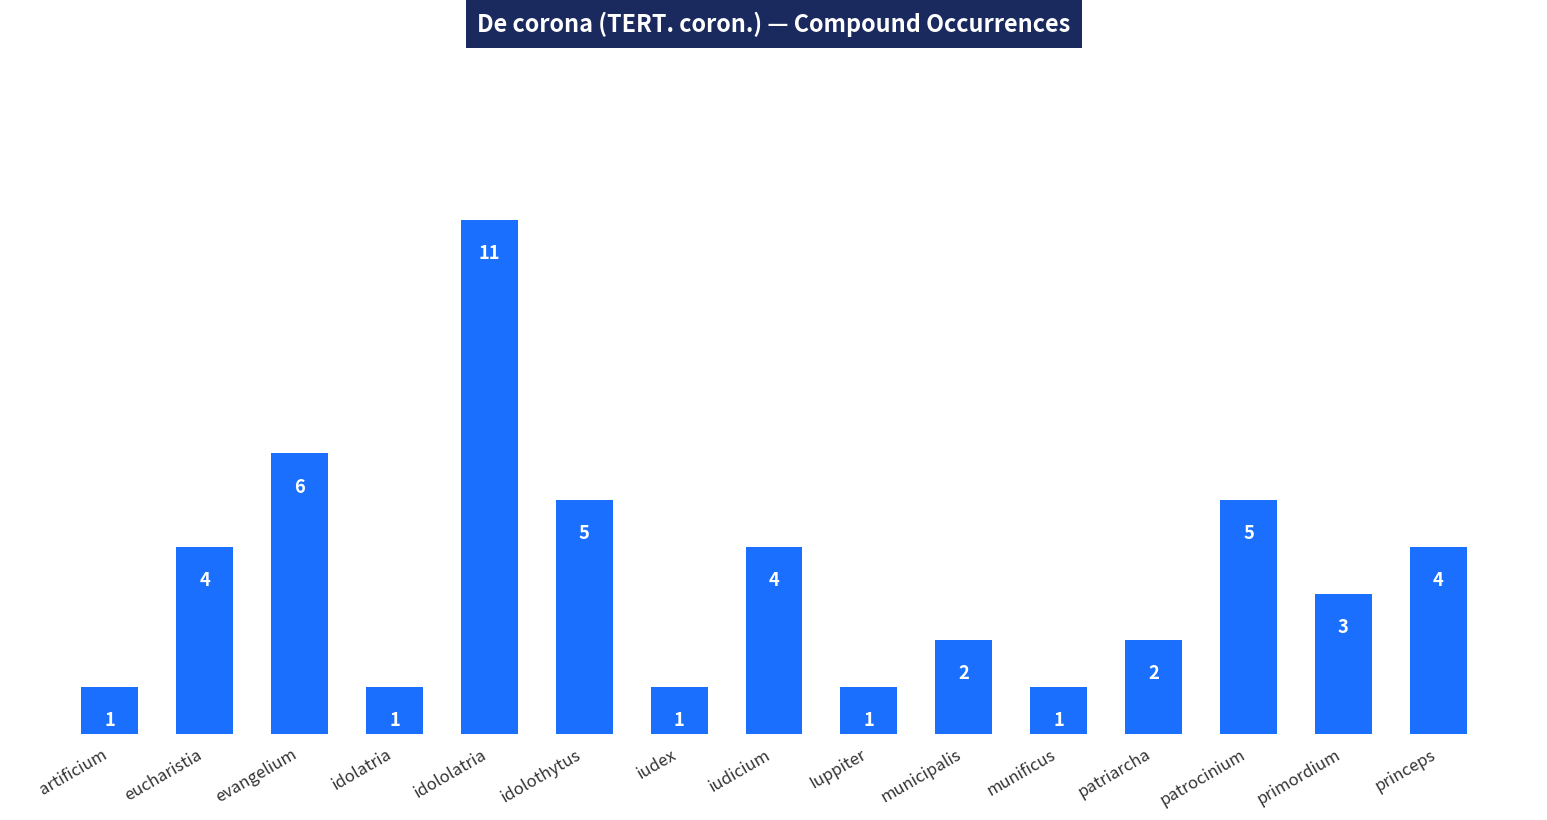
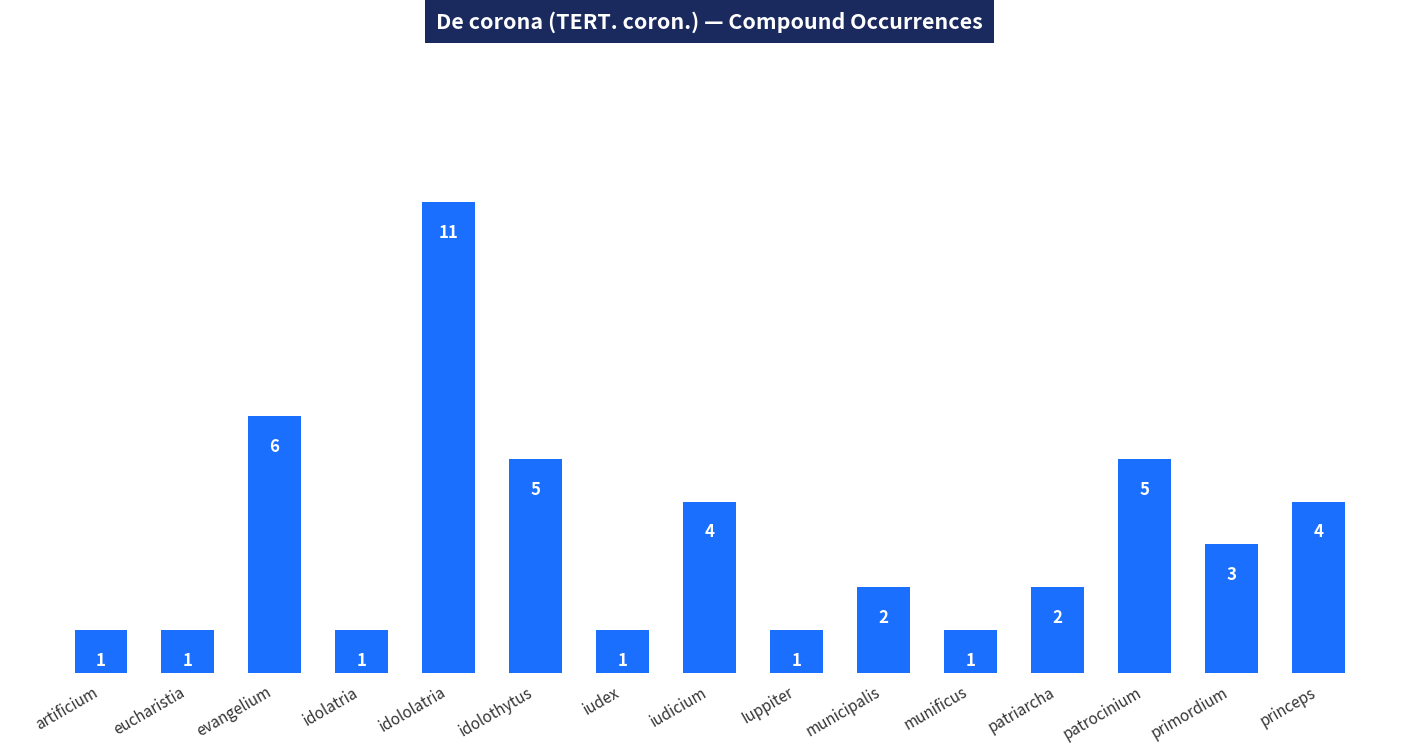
  {
    "artificium": 1,
-   "eucharistia": 4,
+   "eucharistia": 1,
    "evangelium": 6,
    "idolatria": 1,
    "idololatria": 11,
    "idolothytus": 5,
    "iudex": 1,
    "iudicium": 4,
    "Iuppiter": 1,
    "municipalis": 2,
    "munificus": 1,
    "patriarcha": 2,
    "patrocinium": 5,
    "primordium": 3,
    "princeps": 4
  }
